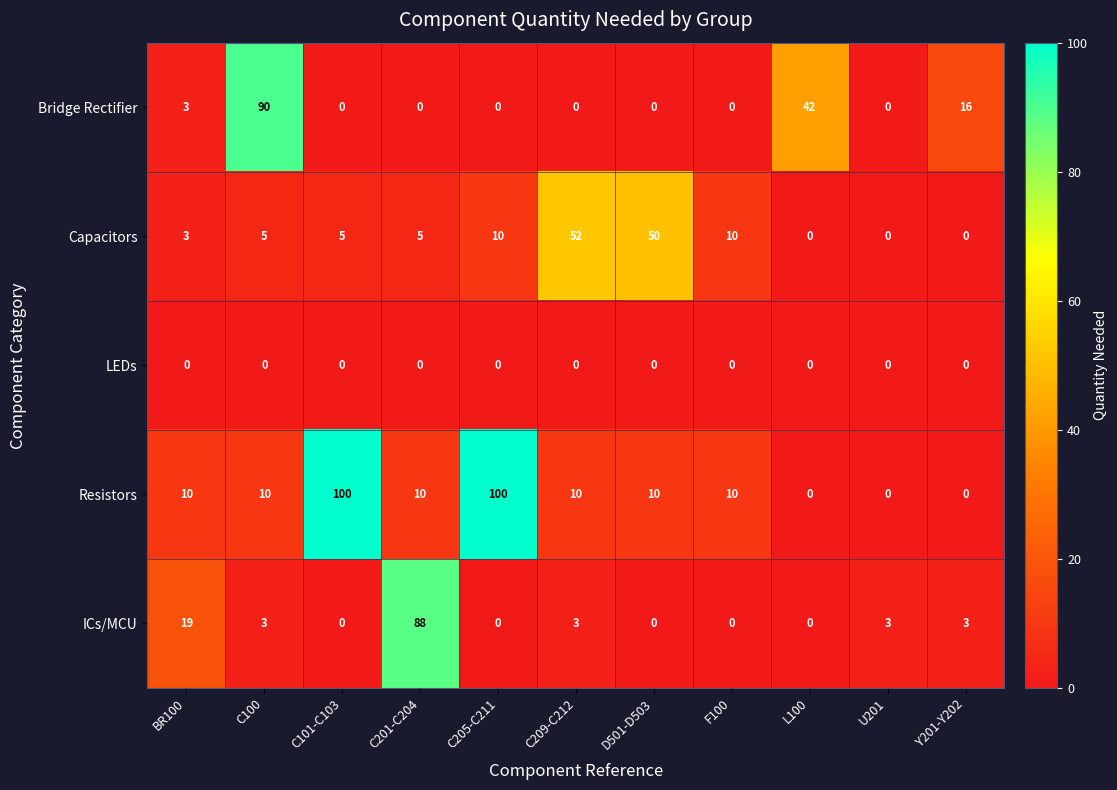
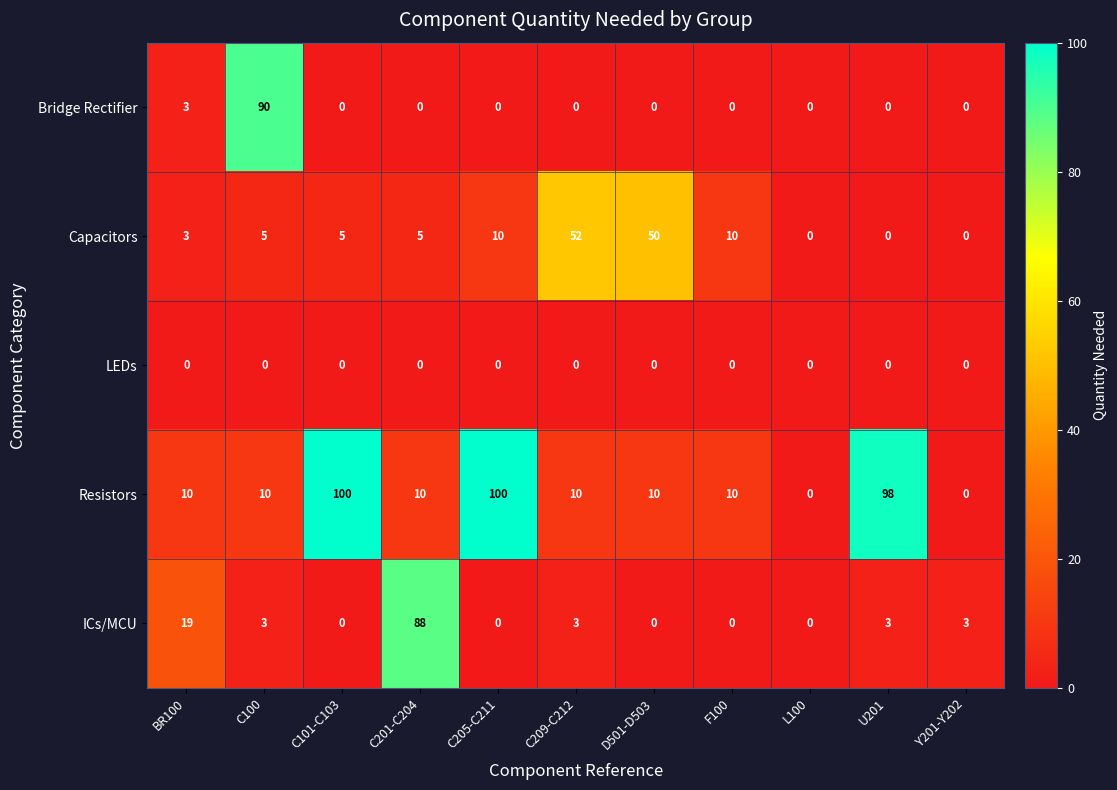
  {
    "Bridge Rectifier": {
      "BR100": 3,
      "C100": 90,
      "C101-C103": 0,
      "C201-C204": 0,
      "C205-C211": 0,
      "C209-C212": 0,
      "D501-D503": 0,
      "F100": 0,
-     "L100": 42,
+     "L100": 0,
      "U201": 0,
-     "Y201-Y202": 16
+     "Y201-Y202": 0
    },
    "Capacitors": {
      "BR100": 3,
      "C100": 5,
      "C101-C103": 5,
      "C201-C204": 5,
      "C205-C211": 10,
      "C209-C212": 52,
      "D501-D503": 50,
      "F100": 10,
      "L100": 0,
      "U201": 0,
      "Y201-Y202": 0
    },
    "LEDs": {
      "BR100": 0,
      "C100": 0,
      "C101-C103": 0,
      "C201-C204": 0,
      "C205-C211": 0,
      "C209-C212": 0,
      "D501-D503": 0,
      "F100": 0,
      "L100": 0,
      "U201": 0,
      "Y201-Y202": 0
    },
    "Resistors": {
      "BR100": 10,
      "C100": 10,
      "C101-C103": 100,
      "C201-C204": 10,
      "C205-C211": 100,
      "C209-C212": 10,
      "D501-D503": 10,
      "F100": 10,
      "L100": 0,
-     "U201": 0,
+     "U201": 98,
      "Y201-Y202": 0
    },
    "ICs/MCU": {
      "BR100": 19,
      "C100": 3,
      "C101-C103": 0,
      "C201-C204": 88,
      "C205-C211": 0,
      "C209-C212": 3,
      "D501-D503": 0,
      "F100": 0,
      "L100": 0,
      "U201": 3,
      "Y201-Y202": 3
    }
  }
